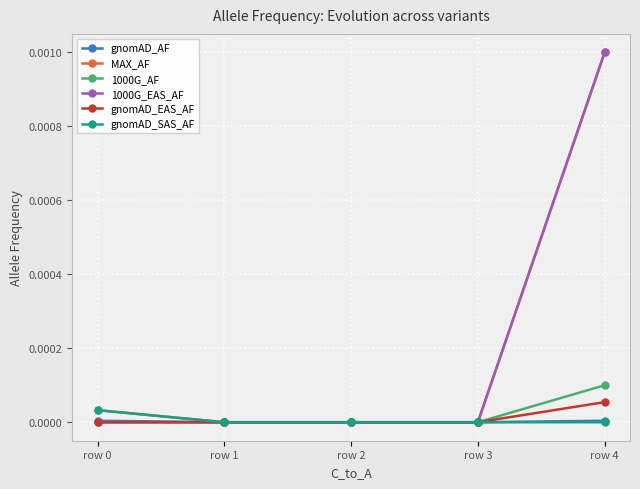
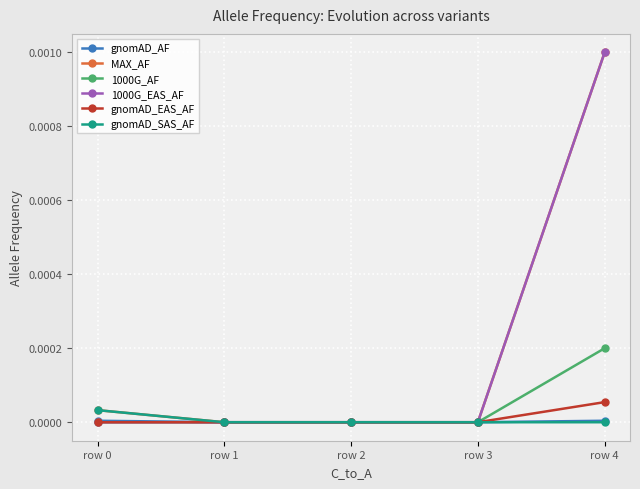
  {
    "1000G_AF": {
-     "row 4": 0.0001
+     "row 4": 0.0002
    },
    "gnomAD_EAS_AF": {
      "row 4": 0.00005
    }
  }
